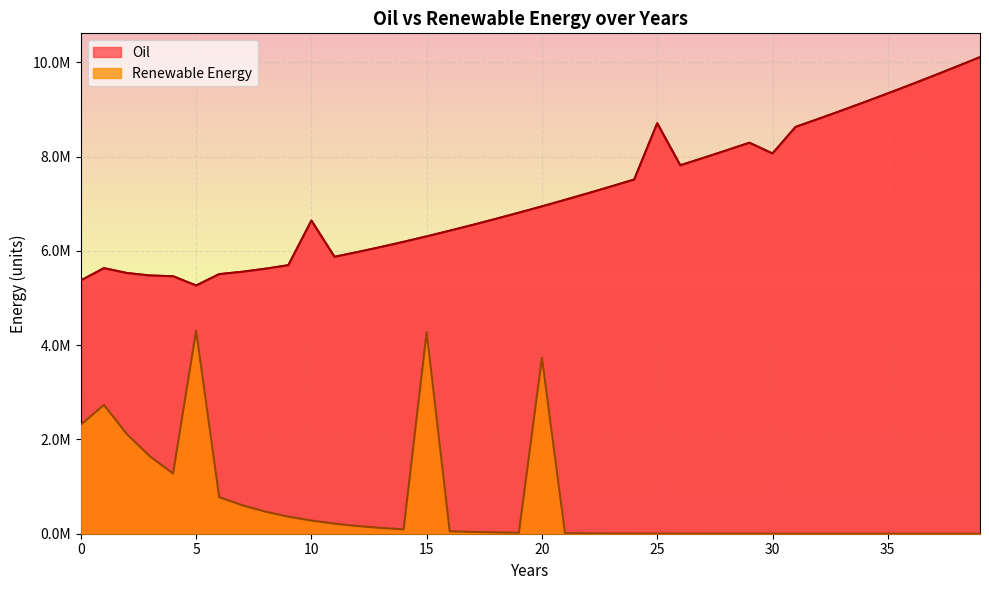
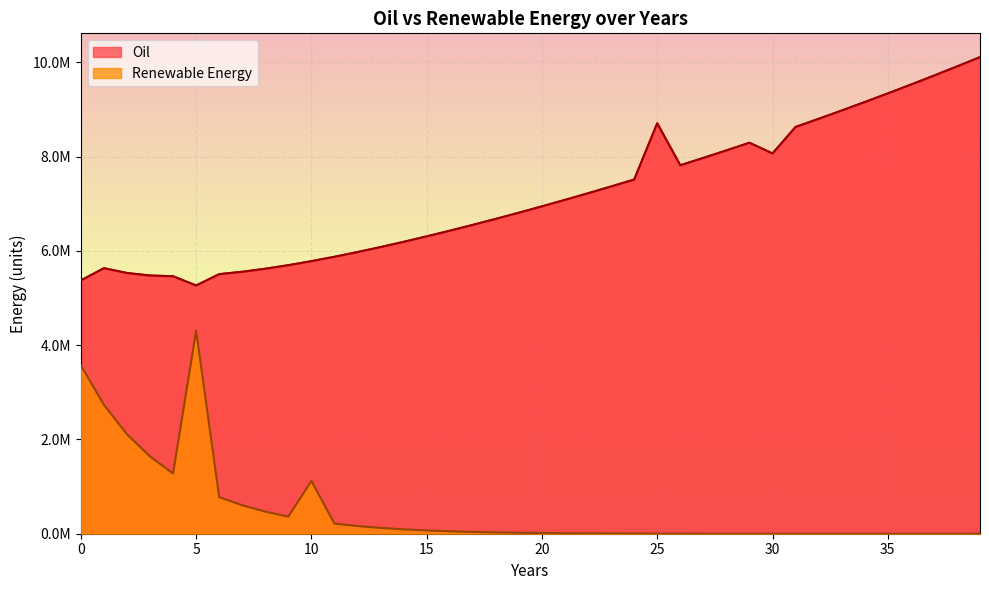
  {
    "Oil": {
      "0": 5400000,
      "5": 5300000,
-     "10": 6600000,
+     "10": 5800000,
      "15": 6300000,
      "20": 6900000,
      "25": 8700000,
      "30": 8100000,
      "35": 9300000
    },
    "Renewable Energy": {
-     "0": 2300000,
+     "0": 3600000,
      "5": 4300000,
-     "10": 300000,
-     "15": 4300000,
-     "20": 3700000,
+     "10": 1100000,
+     "15": 100000,
+     "20": 0,
      "25": 0,
      "30": 0,
      "35": 0
    }
  }
